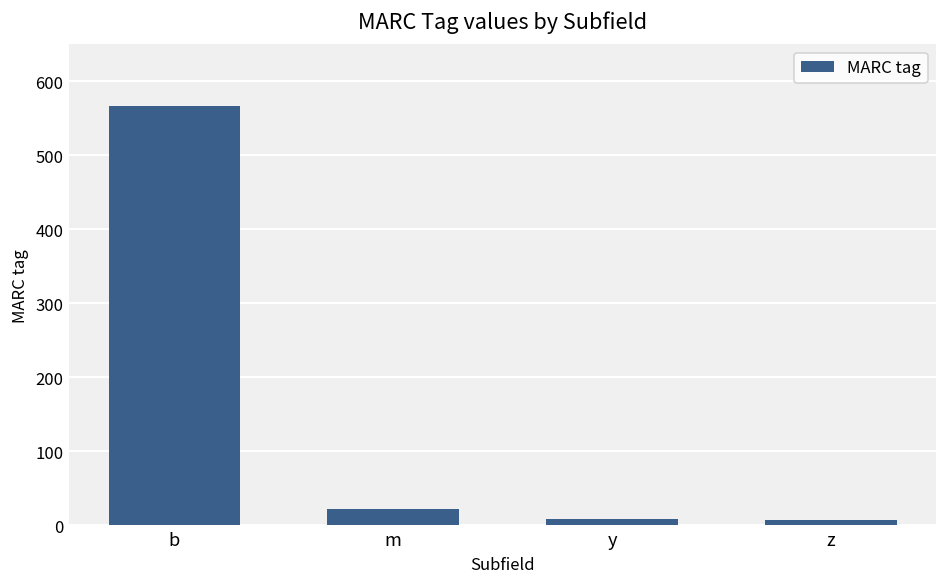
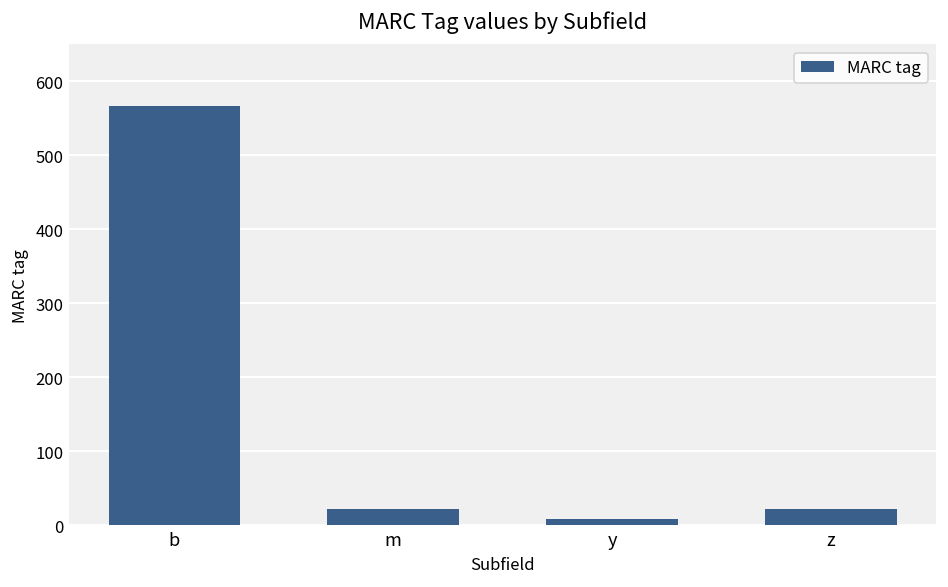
  {
    "b": 570,
    "m": 20,
    "y": 10,
-   "z": 10
+   "z": 20
  }
